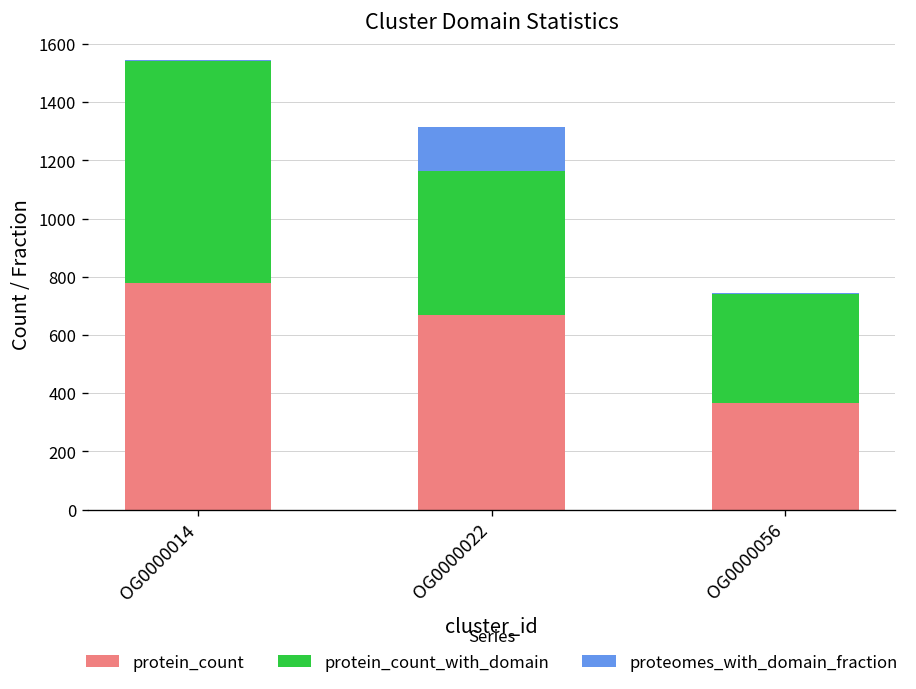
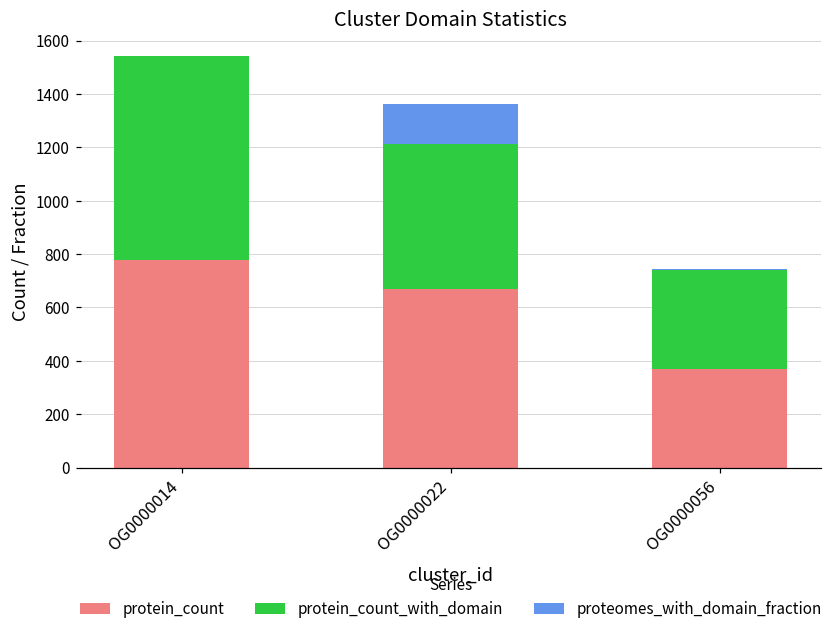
  {
    "protein_count": {
      "OG0000014": 780,
      "OG0000022": 670,
      "OG0000056": 370
    },
    "protein_count_with_domain": {
      "OG0000014": 770,
-     "OG0000022": 500,
+     "OG0000022": 540,
      "OG0000056": 370
    },
    "proteomes_with_domain_fraction": {
      "OG0000022": 150
    }
  }
